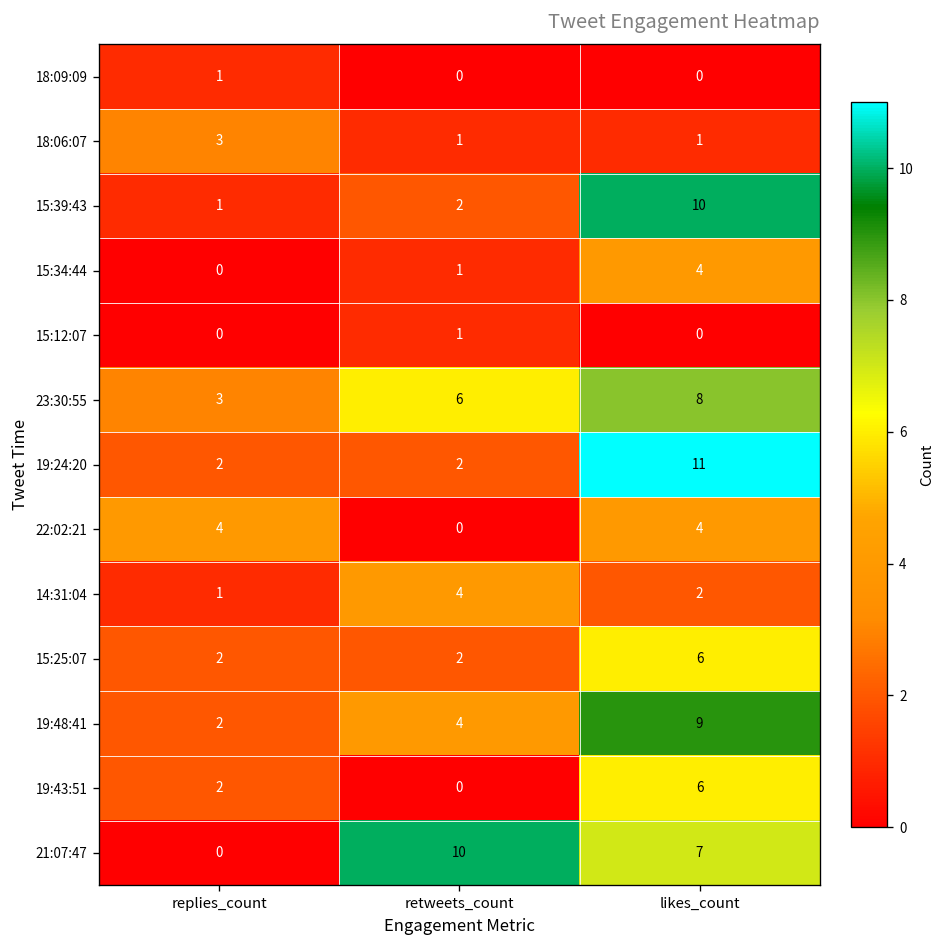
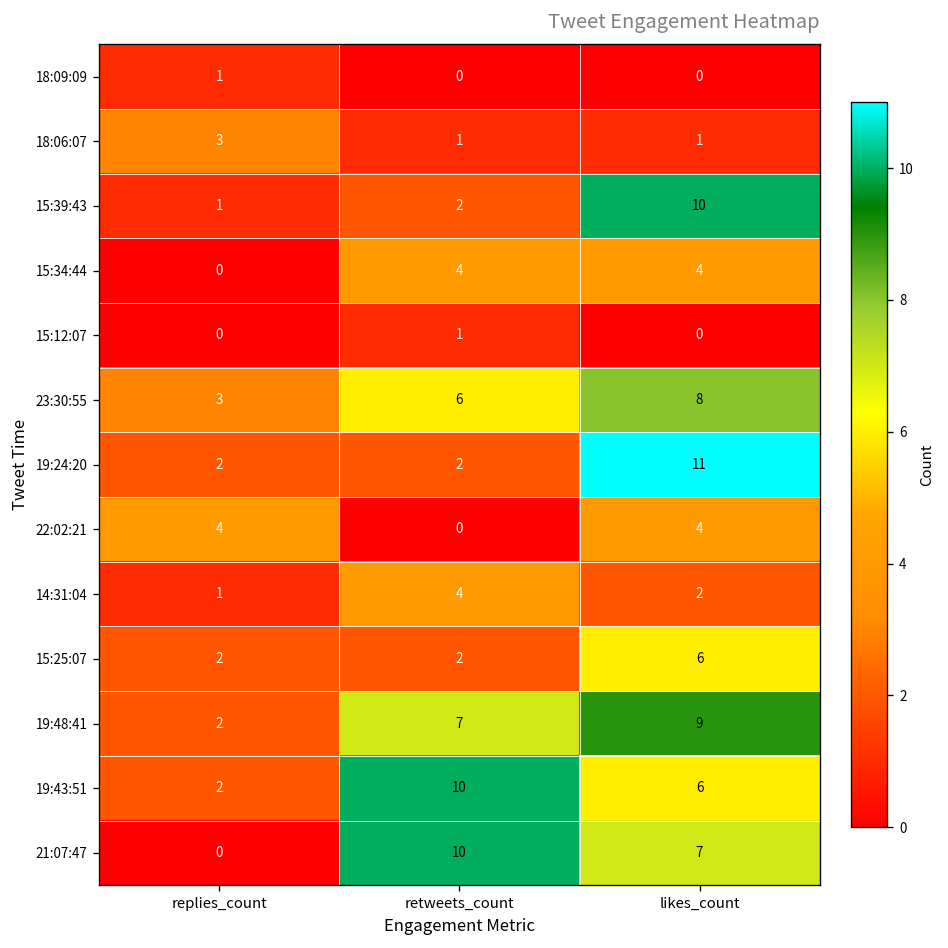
  {
    "18:09:09": {
      "replies_count": 1,
      "retweets_count": 0,
      "likes_count": 0
    },
    "18:06:07": {
      "replies_count": 3,
      "retweets_count": 1,
      "likes_count": 1
    },
    "15:39:43": {
      "replies_count": 1,
      "retweets_count": 2,
      "likes_count": 10
    },
    "15:34:44": {
      "replies_count": 0,
-     "retweets_count": 1,
+     "retweets_count": 4,
      "likes_count": 4
    },
    "15:12:07": {
      "replies_count": 0,
      "retweets_count": 1,
      "likes_count": 0
    },
    "23:30:55": {
      "replies_count": 3,
      "retweets_count": 6,
      "likes_count": 8
    },
    "19:24:20": {
      "replies_count": 2,
      "retweets_count": 2,
      "likes_count": 11
    },
    "22:02:21": {
      "replies_count": 4,
      "retweets_count": 0,
      "likes_count": 4
    },
    "14:31:04": {
      "replies_count": 1,
      "retweets_count": 4,
      "likes_count": 2
    },
    "15:25:07": {
      "replies_count": 2,
      "retweets_count": 2,
      "likes_count": 6
    },
    "19:48:41": {
      "replies_count": 2,
-     "retweets_count": 4,
+     "retweets_count": 7,
      "likes_count": 9
    },
    "19:43:51": {
      "replies_count": 2,
-     "retweets_count": 0,
+     "retweets_count": 10,
      "likes_count": 6
    },
    "21:07:47": {
      "replies_count": 0,
      "retweets_count": 10,
      "likes_count": 7
    }
  }
